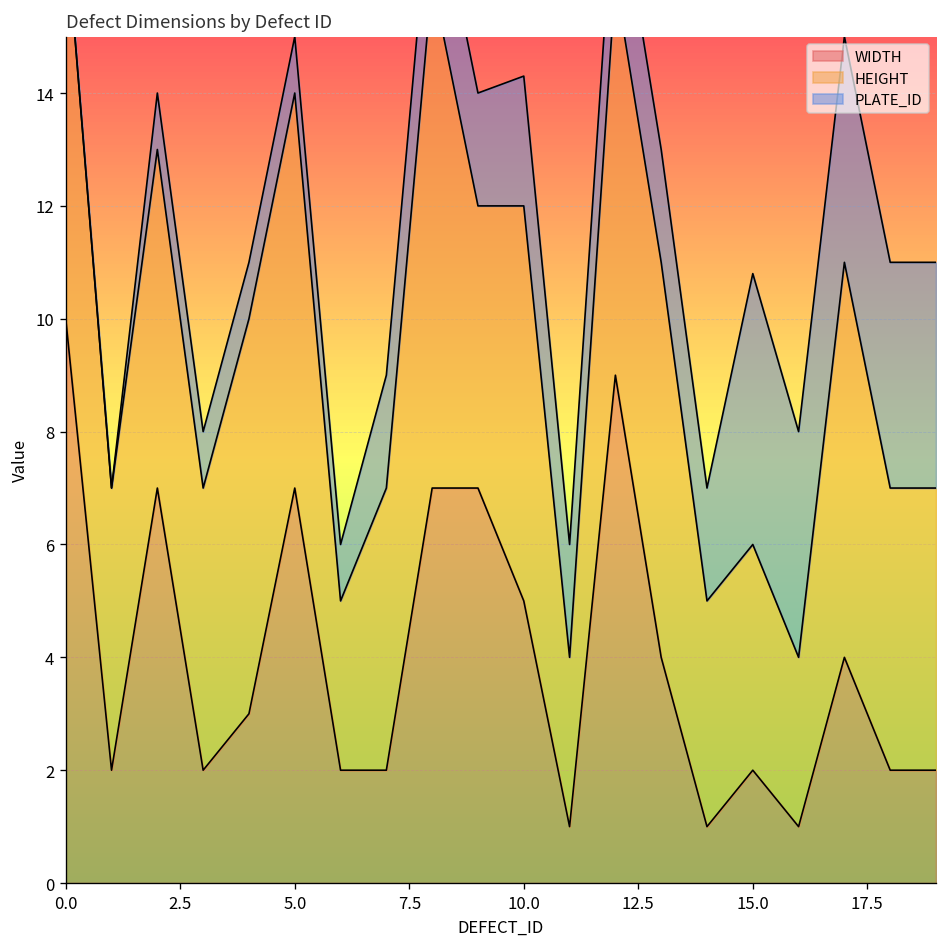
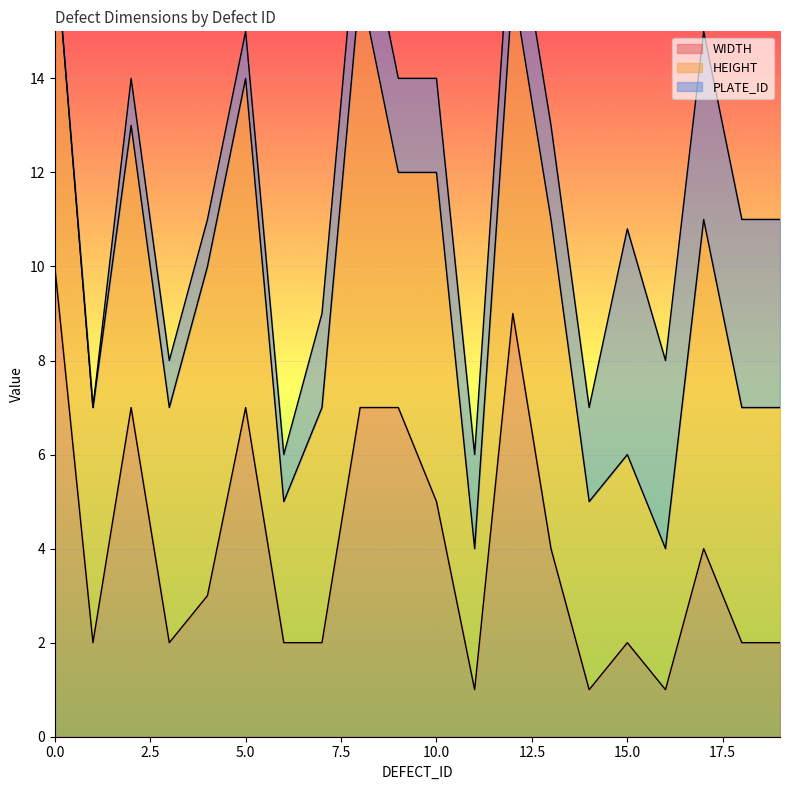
  {
    "PLATE_ID": {
      "5.0": 1.0,
-     "10.0": 2.3,
+     "10.0": 2.0,
      "15.0": 4.8
    }
  }
